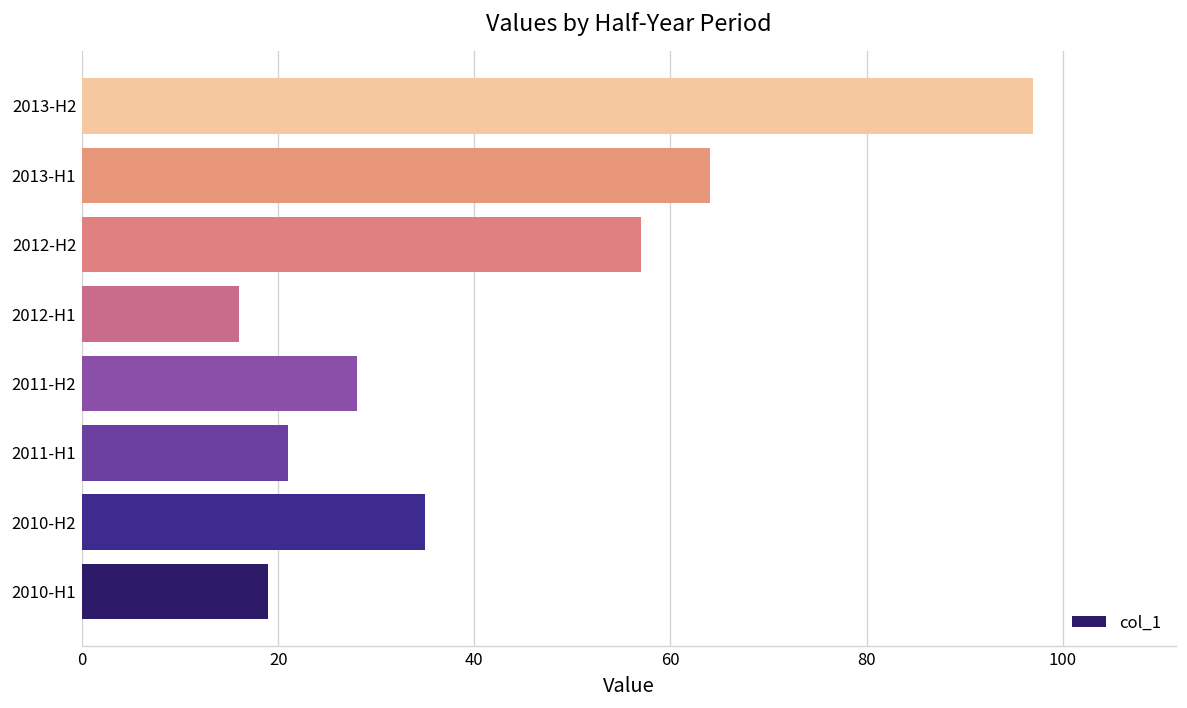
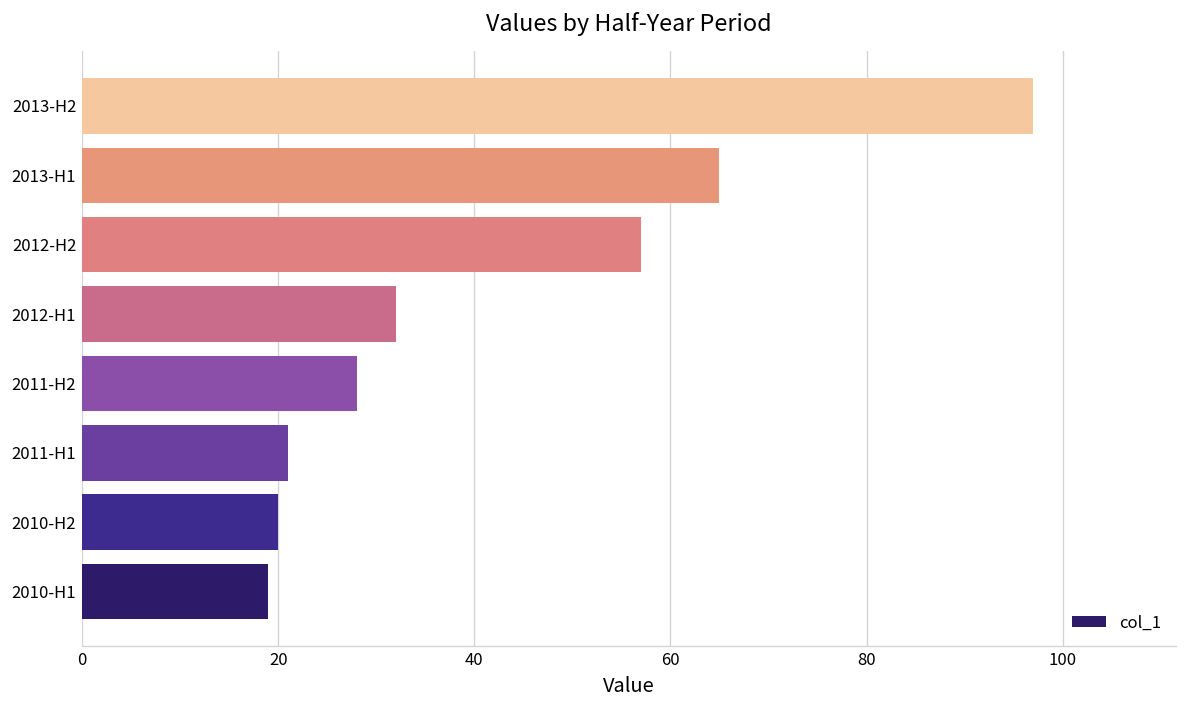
  {
    "2013-H2": 97,
-   "2013-H1": 64,
+   "2013-H1": 65,
    "2012-H2": 57,
-   "2012-H1": 16,
+   "2012-H1": 32,
    "2011-H2": 28,
    "2011-H1": 21,
-   "2010-H2": 35,
+   "2010-H2": 20,
    "2010-H1": 19
  }
